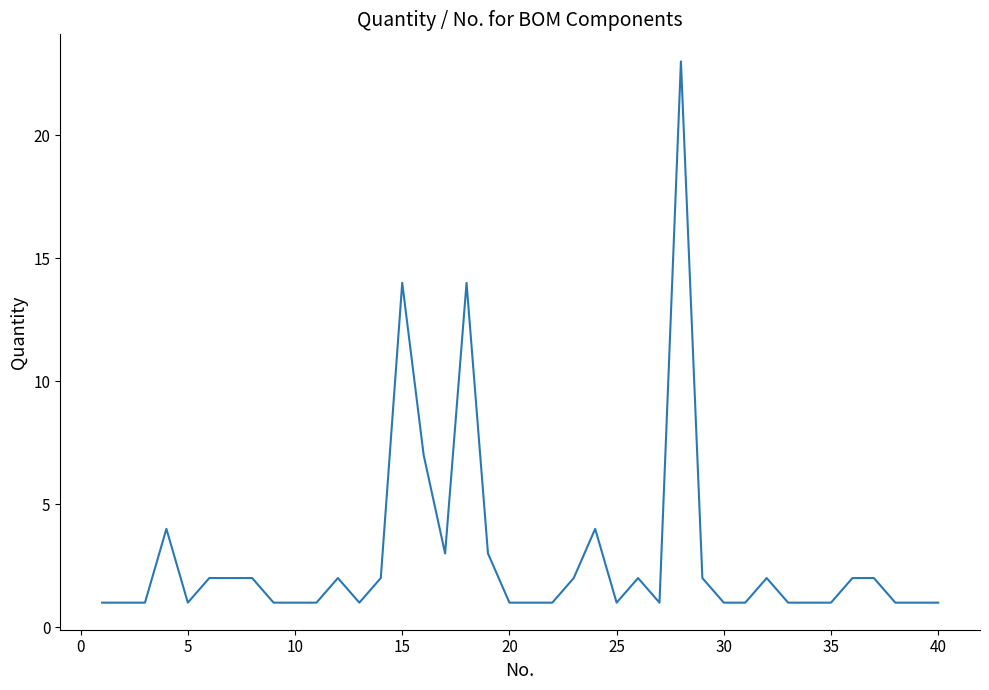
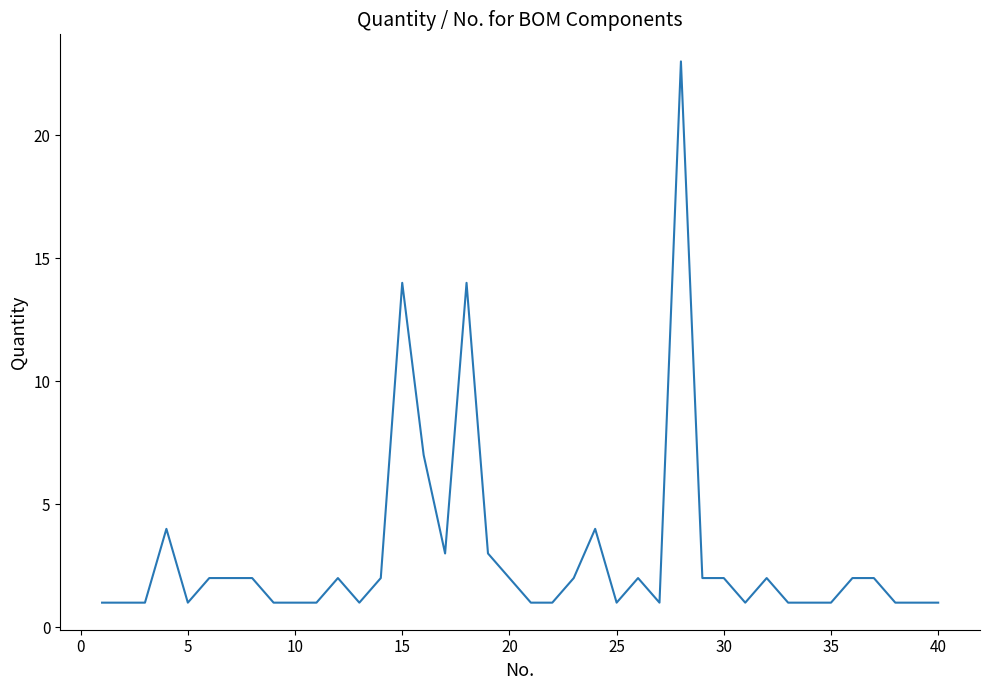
  {
    "5": 1,
    "10": 1,
    "15": 14,
-   "20": 1,
+   "20": 2,
    "25": 1,
-   "30": 1,
+   "30": 2,
    "35": 1,
    "40": 1
  }
